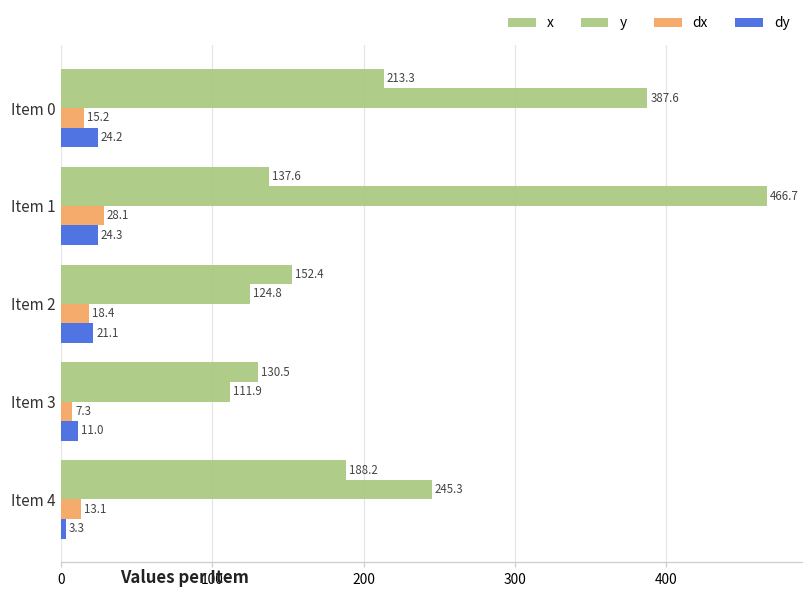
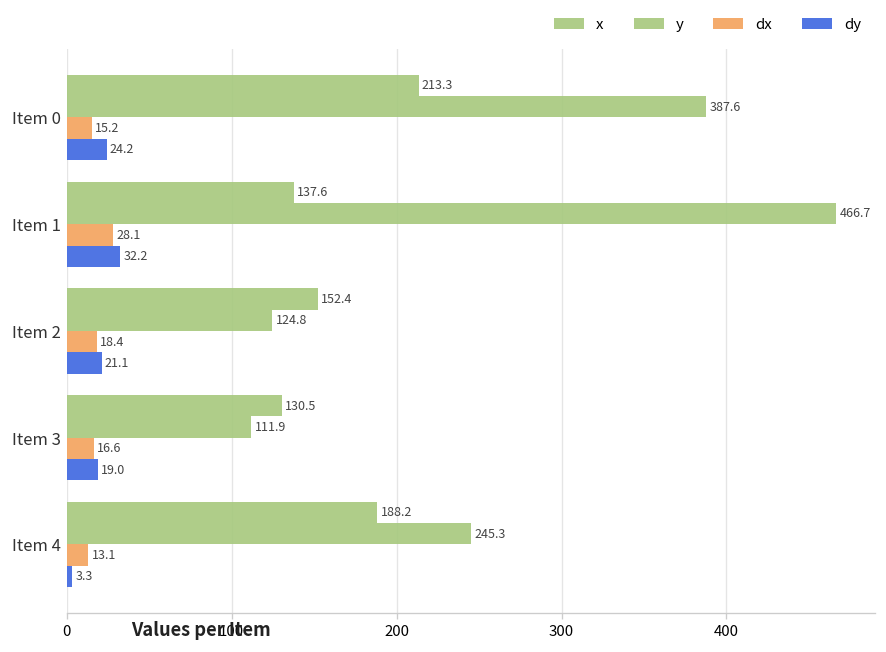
  {
    "dx": {
      "Item 0": 15.2,
      "Item 1": 28.1,
      "Item 2": 18.4,
-     "Item 3": 7.3,
+     "Item 3": 16.6,
      "Item 4": 13.1
    },
    "dy": {
      "Item 0": 24.2,
-     "Item 1": 24.3,
+     "Item 1": 32.2,
      "Item 2": 21.1,
-     "Item 3": 11.0,
+     "Item 3": 19.0,
      "Item 4": 3.3
    }
  }
